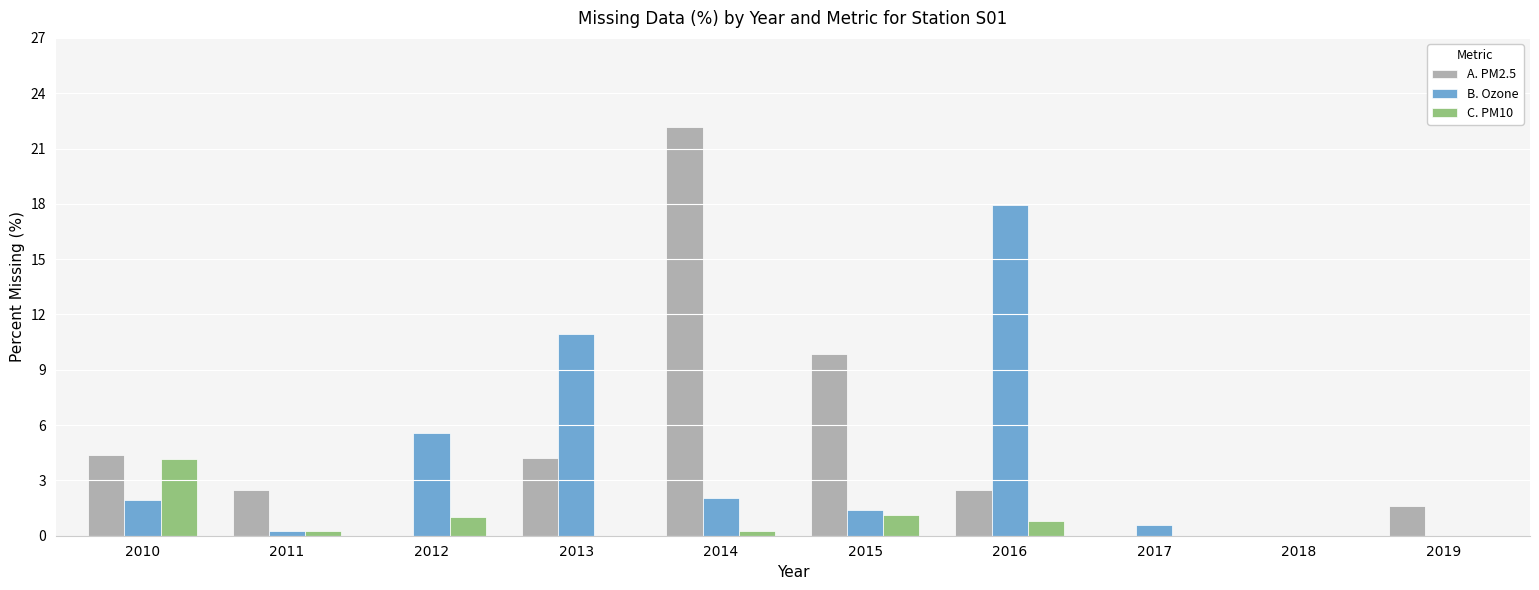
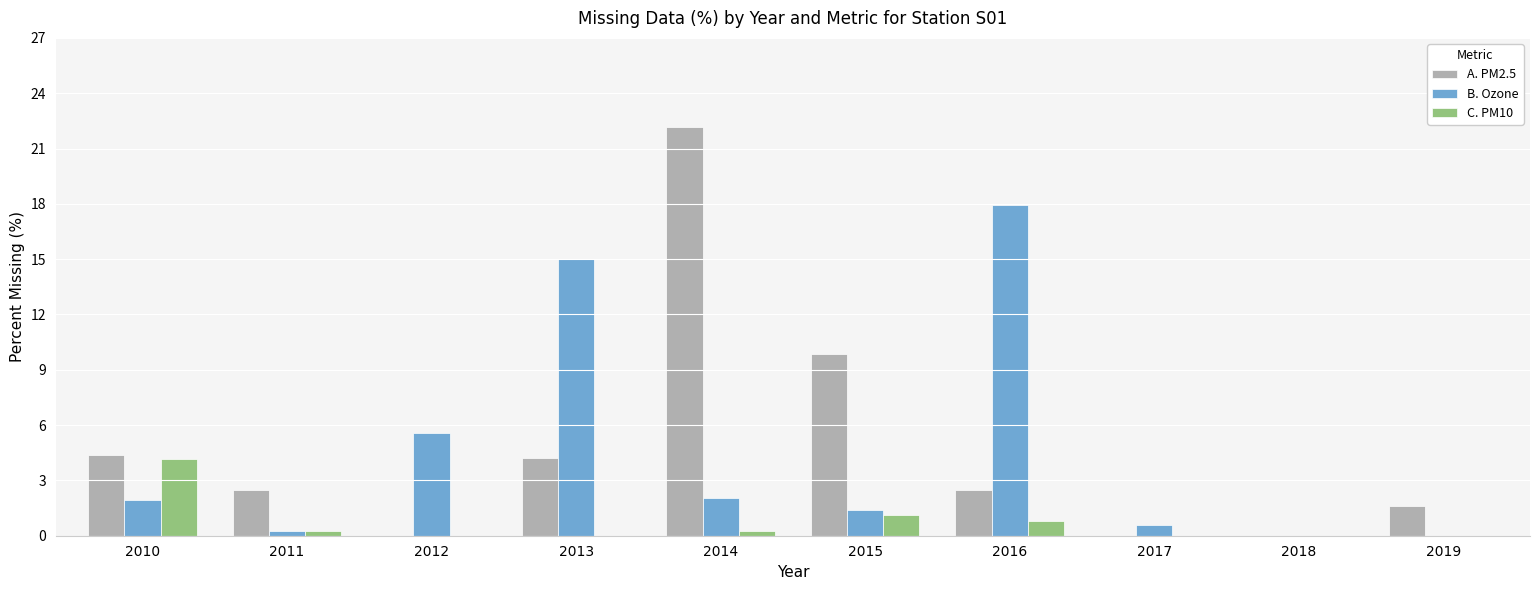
  {
    "A. PM2.5": {
      "2010": 4.4,
      "2011": 2.5,
      "2012": 0.0,
      "2013": 4.2,
      "2014": 22.2,
      "2015": 9.9,
      "2016": 2.5,
      "2017": 0.0,
      "2018": 0.0,
      "2019": 1.6
    },
    "B. Ozone": {
      "2010": 1.9,
      "2011": 0.3,
      "2012": 5.6,
-     "2013": 11.0,
+     "2013": 15.0,
      "2014": 2.1,
      "2015": 1.4,
      "2016": 17.9,
      "2017": 0.6,
      "2018": 0.0,
      "2019": 0.0
    },
    "C. PM10": {
      "2010": 4.1,
      "2011": 0.3,
-     "2012": 1,
+     "2012": 0,
      "2013": 0,
      "2014": 0.3,
      "2015": 1,
      "2016": 0.8,
      "2017": 0,
      "2018": 0,
      "2019": 0
    }
  }
